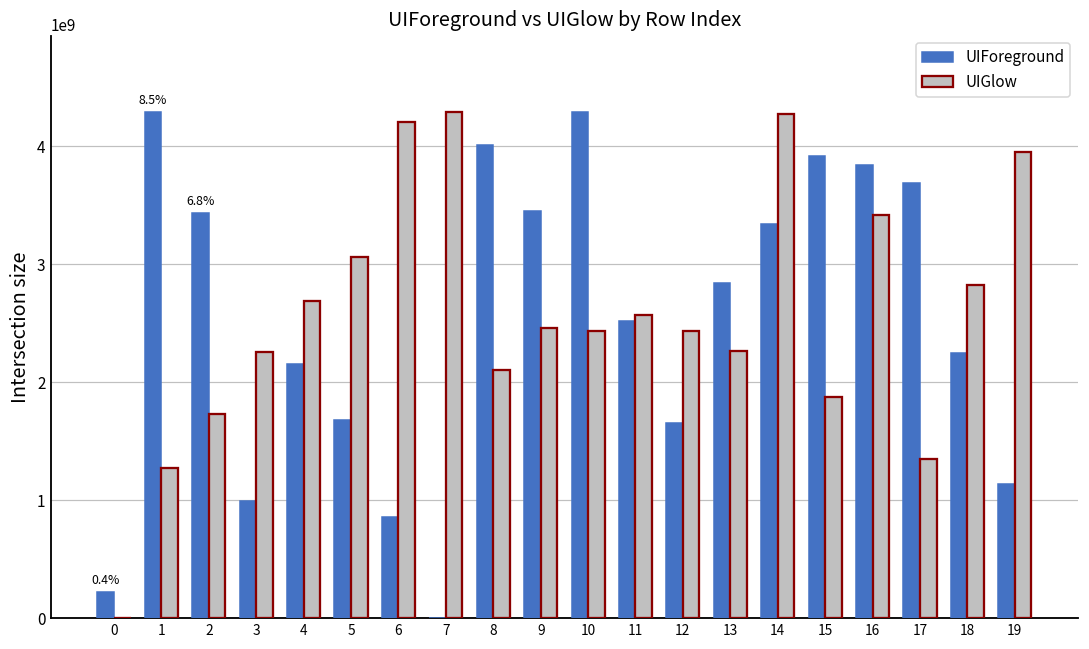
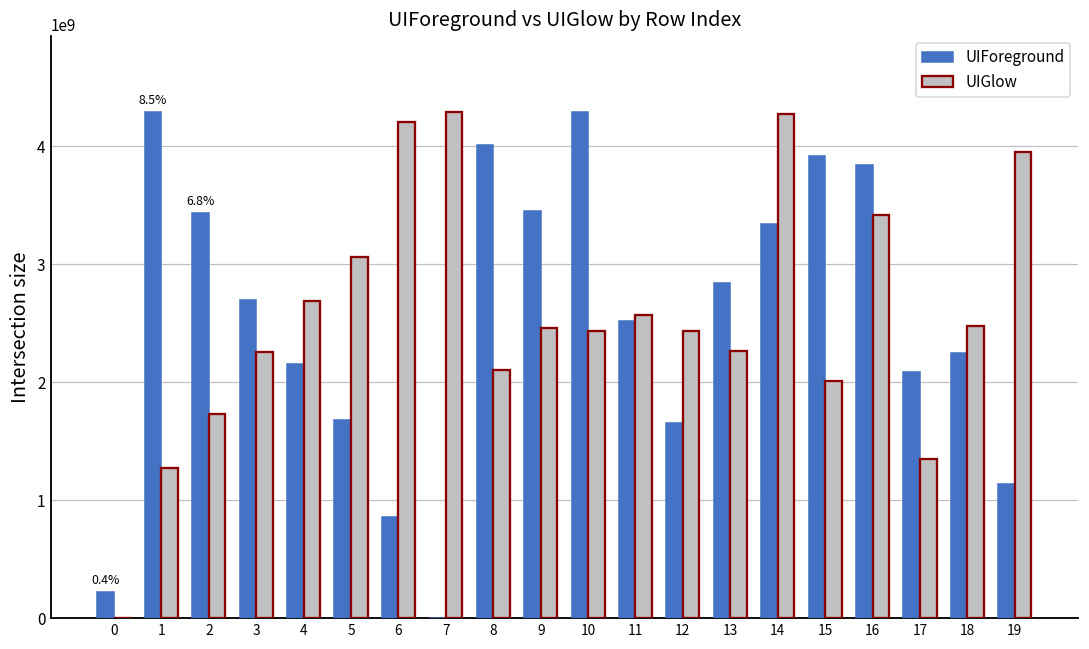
  {
    "UIForeground": {
-     "3": 990000000,
+     "3": 2690000000,
      "4": 2160000000,
      "5": 1680000000,
      "6": 860000000,
      "8": 4010000000,
      "9": 3450000000,
      "10": 4290000000,
      "11": 2520000000,
      "12": 1650000000,
      "13": 2840000000,
      "14": 3350000000,
      "15": 3920000000,
      "16": 3840000000,
-     "17": 3690000000,
+     "17": 2090000000,
      "18": 2250000000,
      "19": 1140000000
    },
    "UIGlow": {
      "0": 0,
      "1": 1280000000,
      "2": 1730000000,
      "3": 2260000000,
      "4": 2690000000,
      "5": 3060000000,
      "6": 4210000000,
      "7": 4290000000,
      "8": 2100000000,
      "9": 2460000000,
      "10": 2430000000,
      "11": 2570000000,
      "12": 2440000000,
      "13": 2270000000,
      "14": 4280000000,
-     "15": 1870000000,
+     "15": 2010000000,
      "16": 3420000000,
      "17": 1350000000,
-     "18": 2820000000,
+     "18": 2470000000,
      "19": 3950000000
    }
  }
